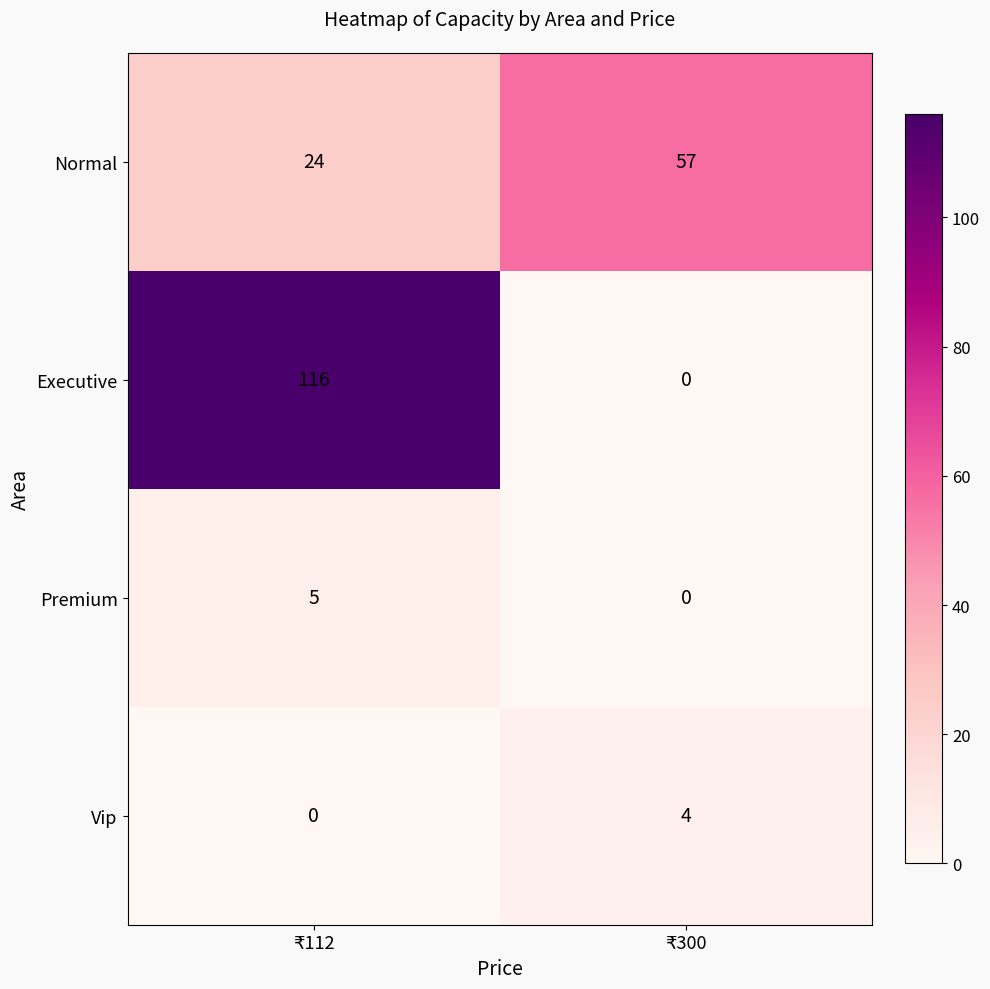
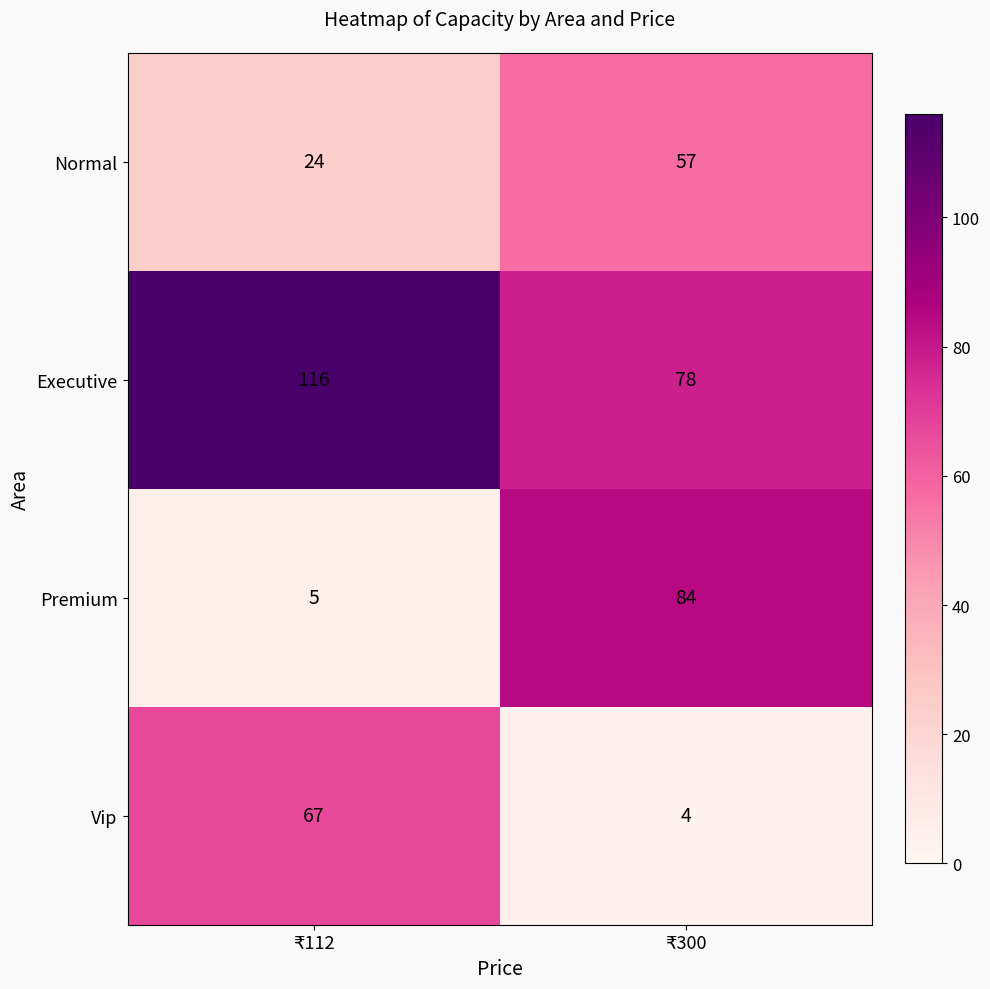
  {
    "Normal": {
      "₹112": 24,
      "₹300": 57
    },
    "Executive": {
      "₹112": 116,
-     "₹300": 0
+     "₹300": 78
    },
    "Premium": {
      "₹112": 5,
-     "₹300": 0
+     "₹300": 84
    },
    "Vip": {
-     "₹112": 0,
+     "₹112": 67,
      "₹300": 4
    }
  }
